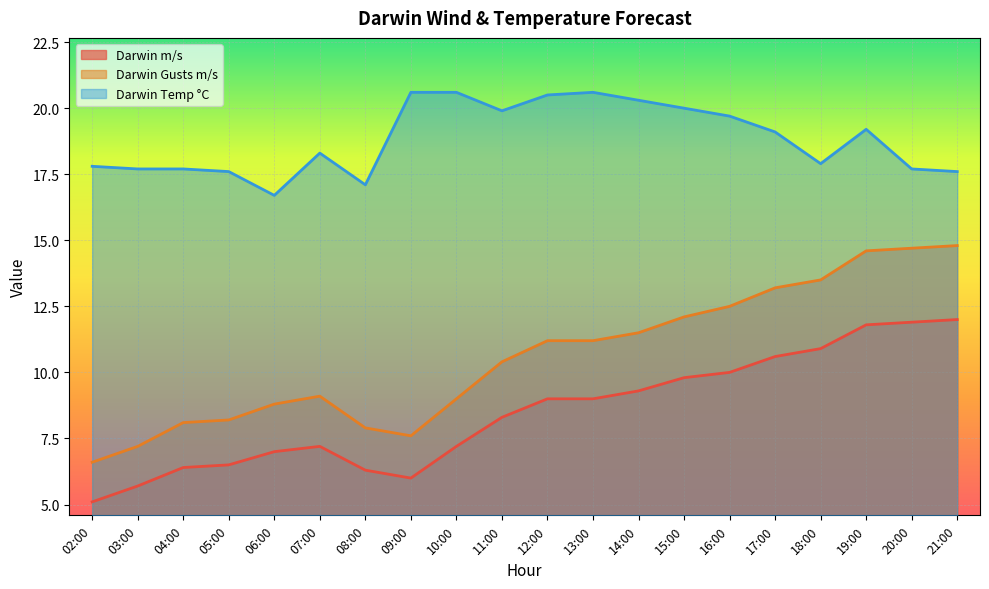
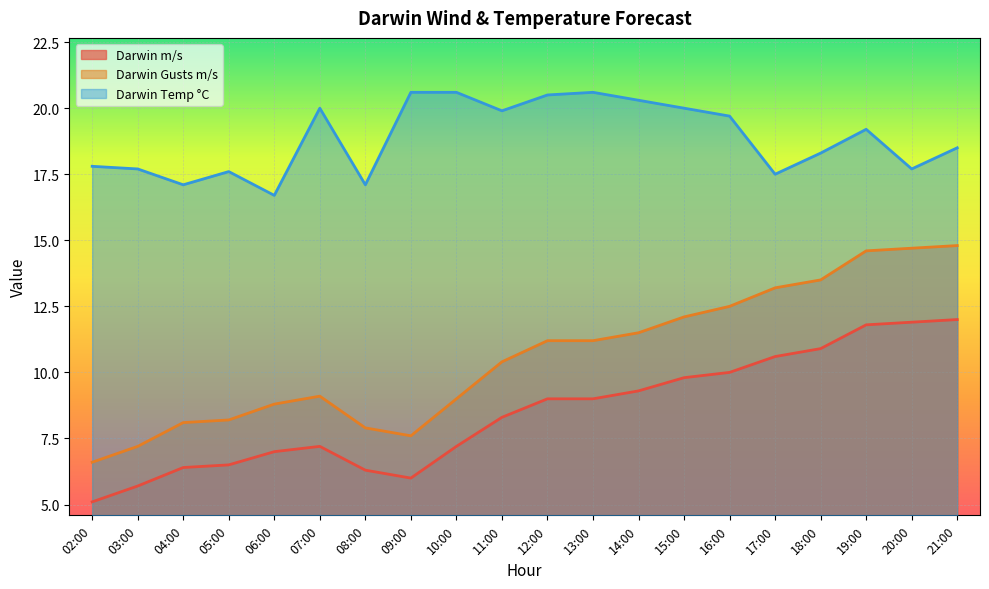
  {
    "Darwin Temp °C": {
      "02:00": 17.8,
      "03:00": 17.7,
-     "04:00": 17.7,
+     "04:00": 17.1,
      "05:00": 17.6,
      "06:00": 16.7,
-     "07:00": 18.3,
+     "07:00": 20.0,
      "08:00": 17.1,
      "09:00": 20.6,
      "10:00": 20.6,
      "11:00": 19.9,
      "12:00": 20.5,
      "13:00": 20.6,
      "14:00": 20.3,
      "15:00": 20.0,
      "16:00": 19.7,
-     "17:00": 19.1,
-     "18:00": 17.9,
+     "17:00": 17.5,
+     "18:00": 18.3,
      "19:00": 19.2,
      "20:00": 17.7,
-     "21:00": 17.6
+     "21:00": 18.5
    }
  }
